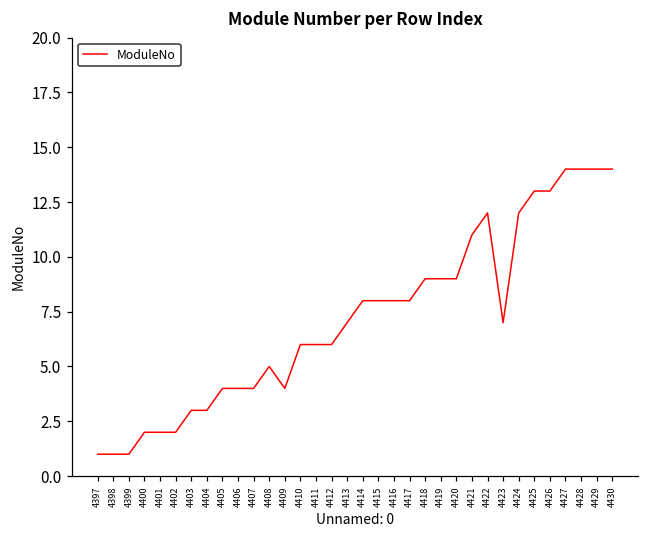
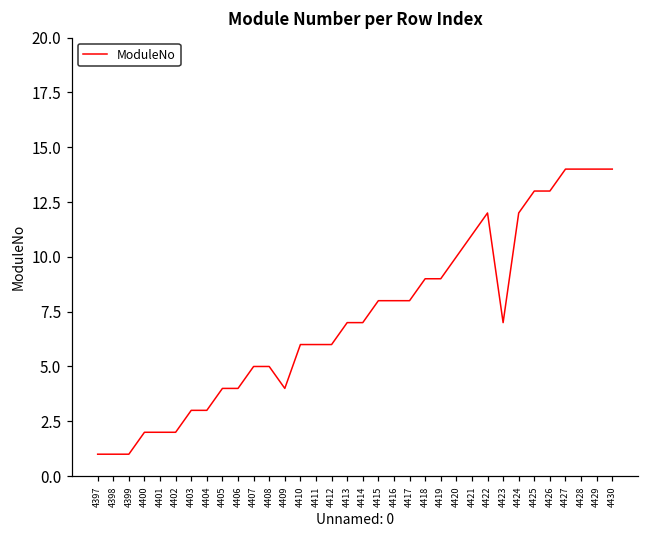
  {
    "4397": 1,
    "4398": 1,
    "4399": 1,
    "4400": 2,
    "4401": 2,
    "4402": 2,
    "4403": 3,
    "4404": 3,
    "4405": 4,
    "4406": 4,
-   "4407": 4,
+   "4407": 5,
    "4408": 5,
    "4409": 4,
    "4410": 6,
    "4411": 6,
    "4412": 6,
    "4413": 7,
-   "4414": 8,
+   "4414": 7,
    "4415": 8,
    "4416": 8,
    "4417": 8,
    "4418": 9,
    "4419": 9,
-   "4420": 9,
+   "4420": 10,
    "4421": 11,
    "4422": 12,
    "4423": 7,
    "4424": 12,
    "4425": 13,
    "4426": 13,
    "4427": 14,
    "4428": 14,
    "4429": 14,
    "4430": 14
  }
